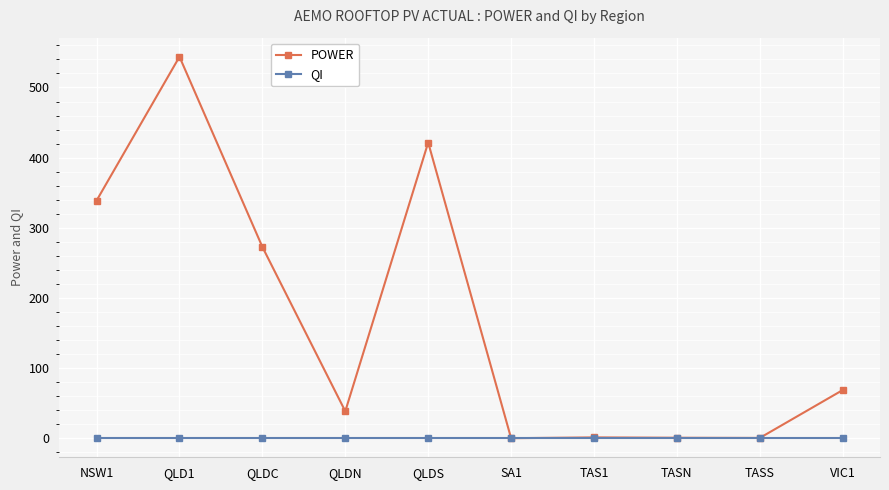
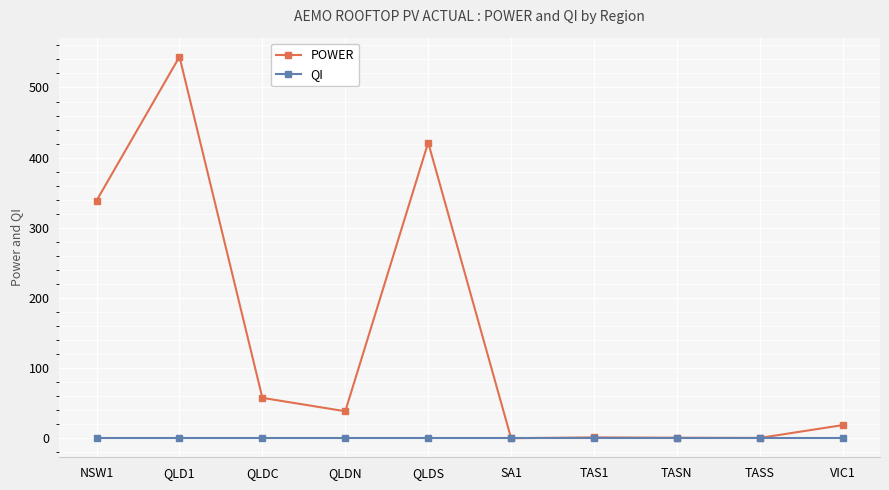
  {
    "POWER": {
      "NSW1": 340,
      "QLD1": 540,
-     "QLDC": 270,
+     "QLDC": 60,
      "QLDN": 40,
      "QLDS": 420,
-     "VIC1": 70
+     "VIC1": 20
    },
    "QI": {
      "NSW1": 0,
      "QLD1": 0,
      "QLDC": 0,
      "QLDN": 0,
      "QLDS": 0,
      "VIC1": 0
    }
  }
